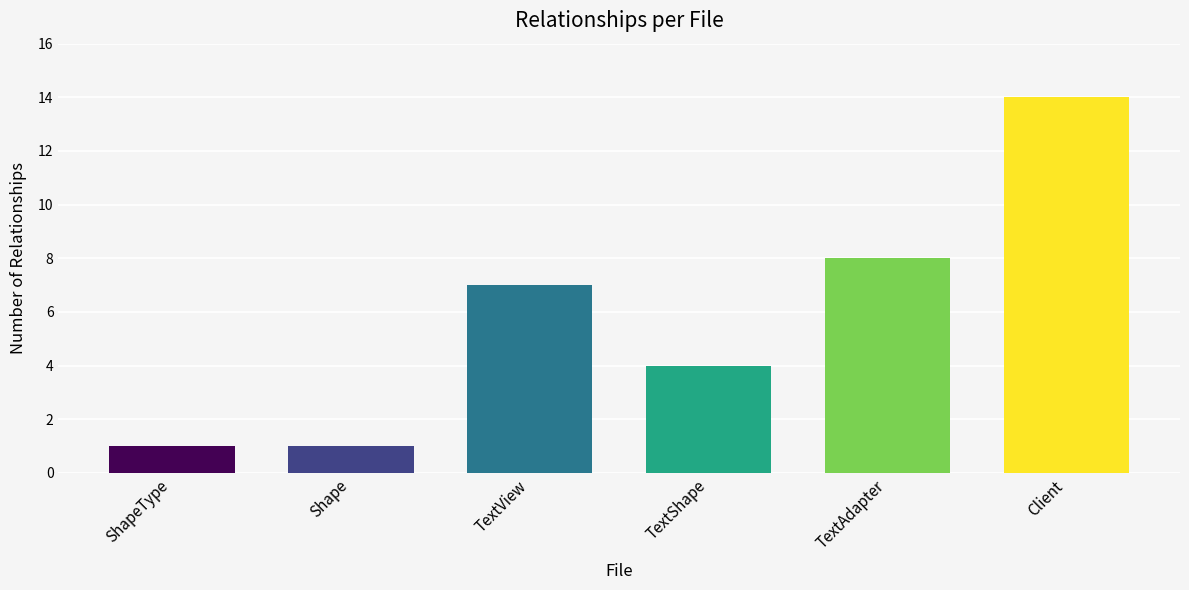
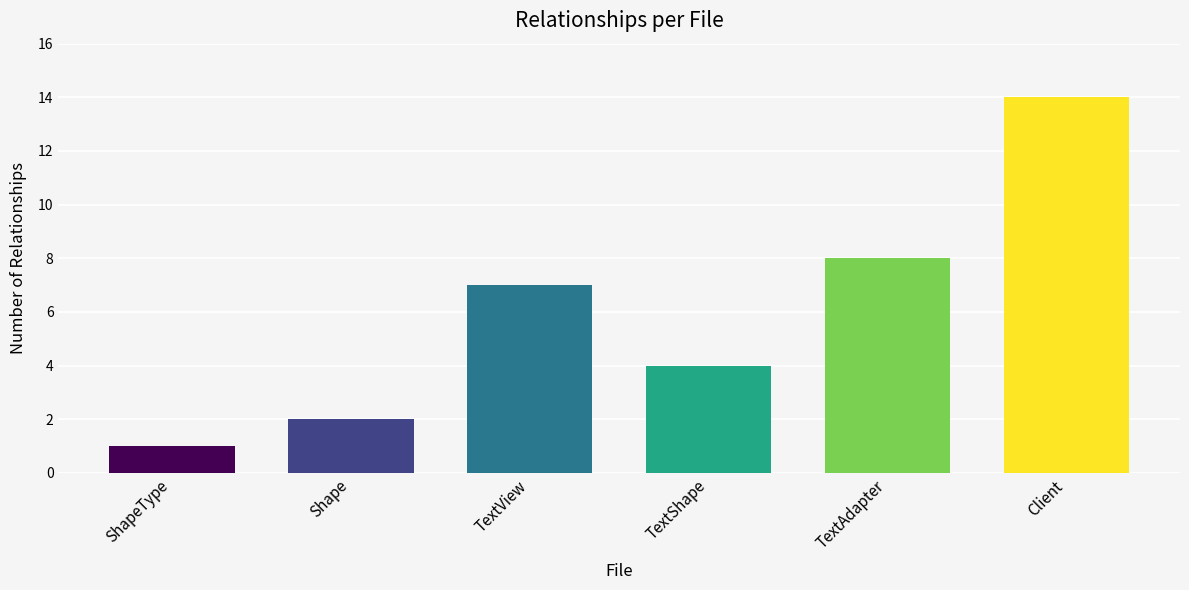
  {
    "ShapeType": 1,
-   "Shape": 1,
+   "Shape": 2,
    "TextView": 7,
    "TextShape": 4,
    "TextAdapter": 8,
    "Client": 14
  }
